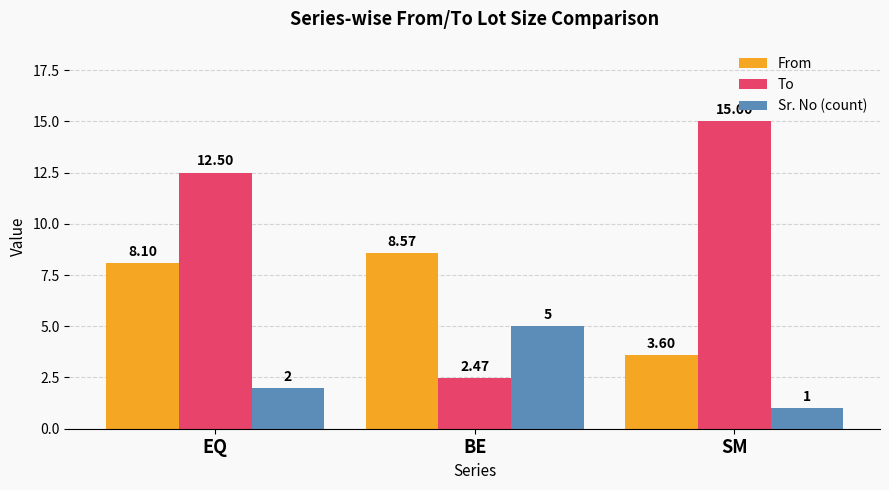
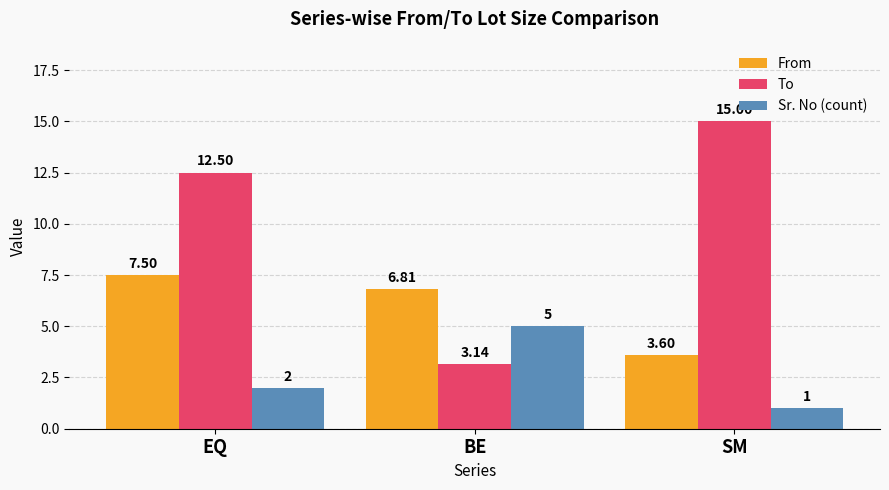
  {
    "From": {
-     "EQ": 8.10,
-     "BE": 8.57,
+     "EQ": 7.50,
+     "BE": 6.81,
      "SM": 3.60
    },
    "To": {
      "EQ": 12.50,
-     "BE": 2.47,
+     "BE": 3.14,
      "SM": 15.00
    },
    "Sr. No (count)": {
      "EQ": 2,
      "BE": 5,
      "SM": 1
    }
  }
